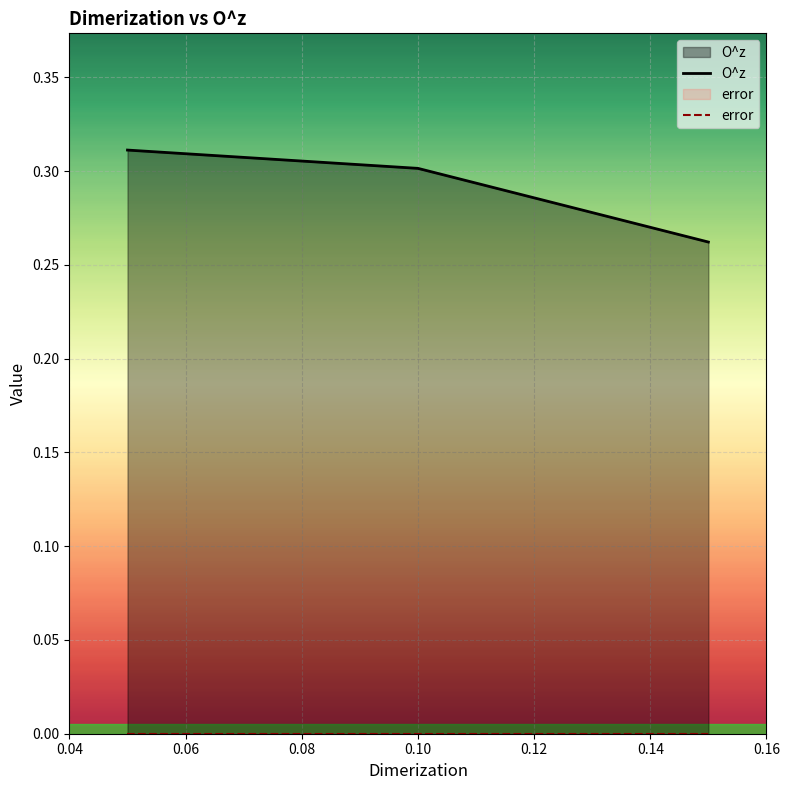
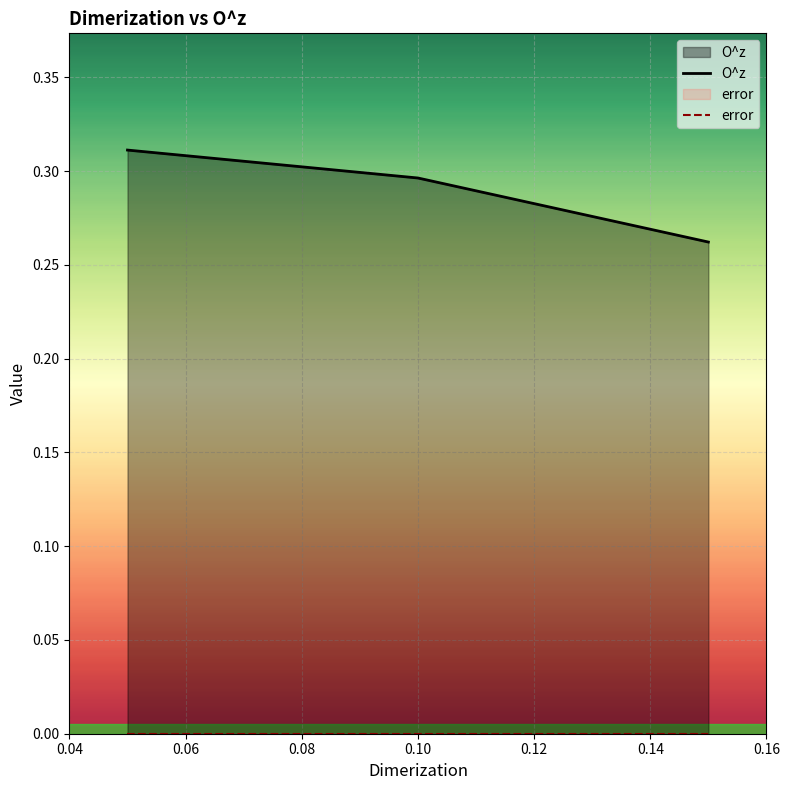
  {
    "O^z": {
-     "0.10": 0.301
+     "0.10": 0.296
    }
  }
